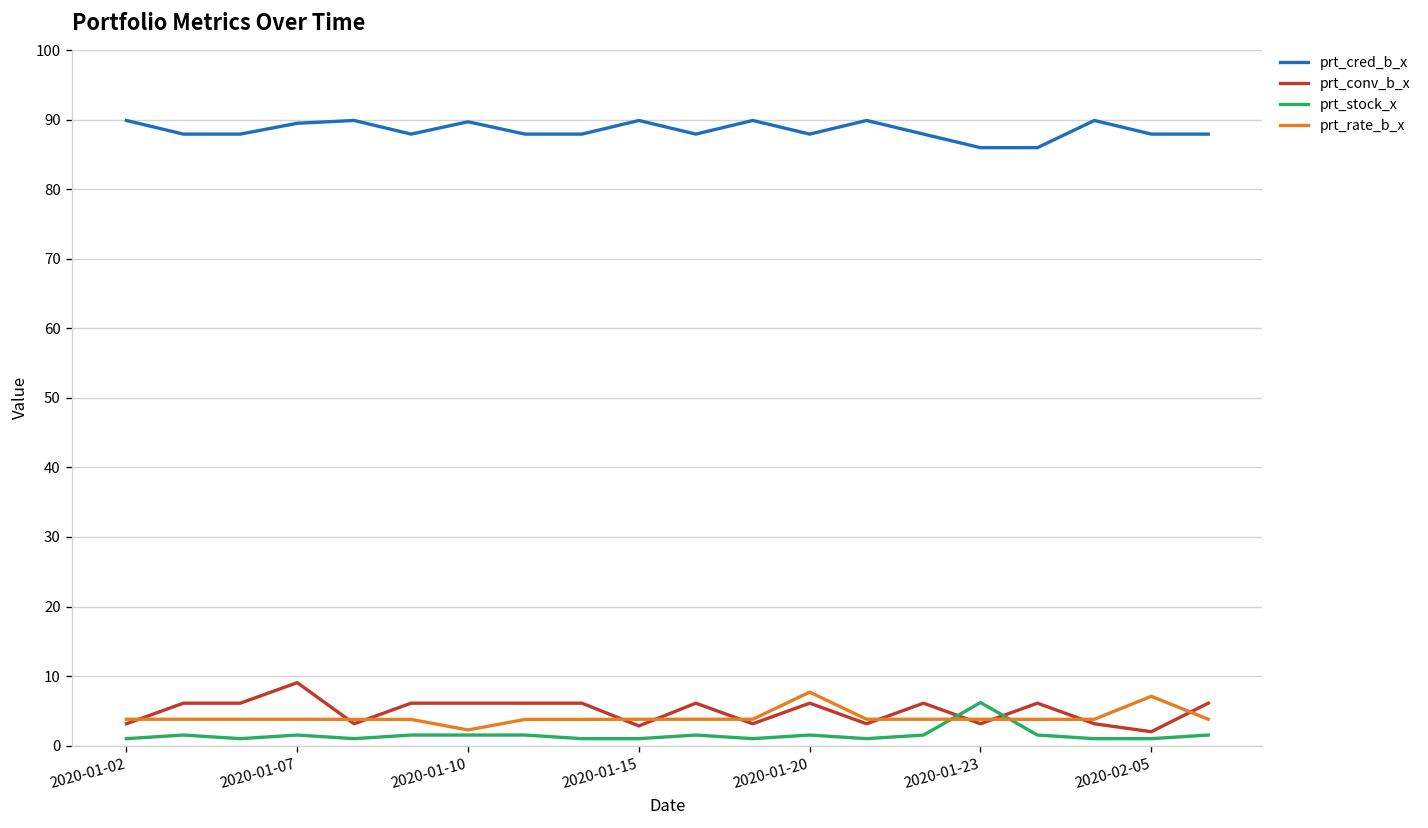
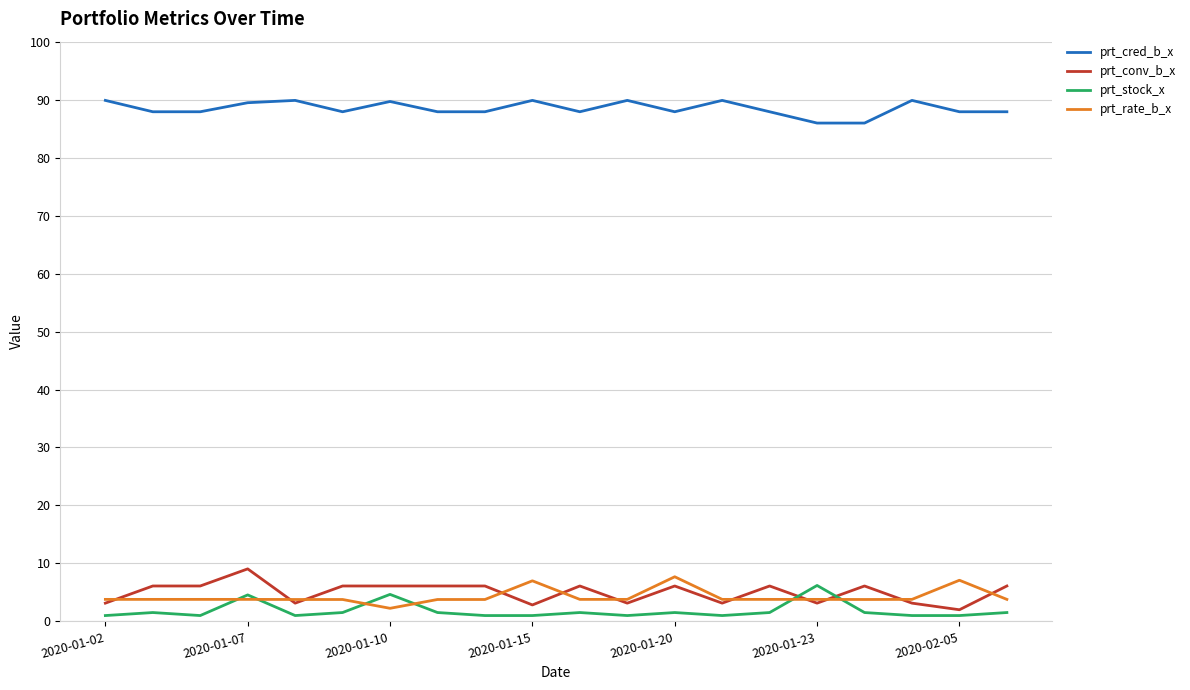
  {
    "prt_cred_b_x": {
      "2020-01-02": 90,
      "2020-01-07": 89,
      "2020-01-10": 90,
      "2020-01-15": 90,
      "2020-01-20": 88,
      "2020-01-23": 86,
      "2020-02-05": 88
    },
    "prt_conv_b_x": {
      "2020-01-02": 3,
      "2020-01-07": 9,
      "2020-01-10": 6,
      "2020-01-15": 3,
      "2020-01-20": 6,
      "2020-01-23": 3,
      "2020-02-05": 2
    },
    "prt_stock_x": {
      "2020-01-02": 1,
-     "2020-01-07": 2,
-     "2020-01-10": 2,
+     "2020-01-07": 5,
+     "2020-01-10": 5,
      "2020-01-15": 1,
      "2020-01-20": 2,
      "2020-01-23": 6,
      "2020-02-05": 1
    },
    "prt_rate_b_x": {
      "2020-01-02": 4,
      "2020-01-07": 4,
      "2020-01-10": 2,
-     "2020-01-15": 4,
+     "2020-01-15": 7,
      "2020-01-20": 8,
      "2020-01-23": 4,
      "2020-02-05": 7
    }
  }
